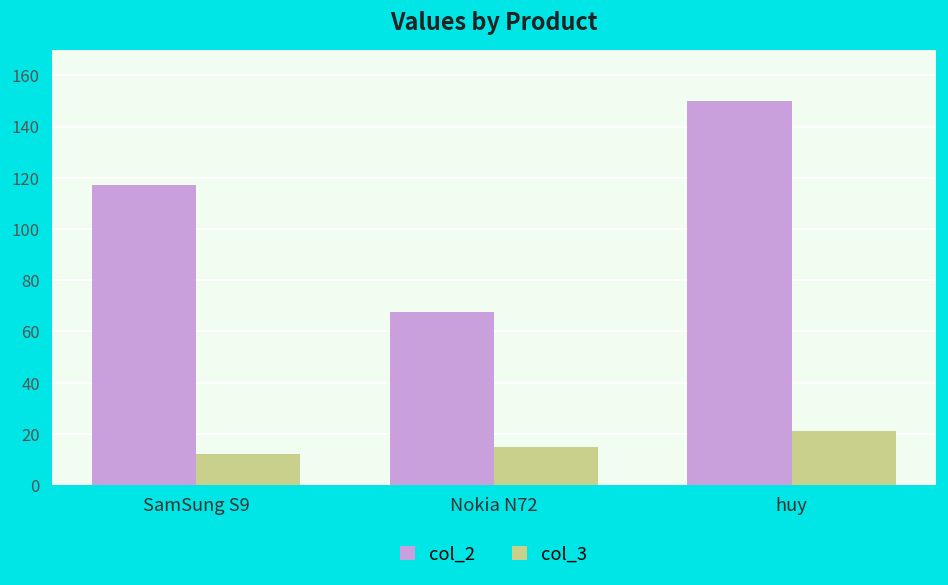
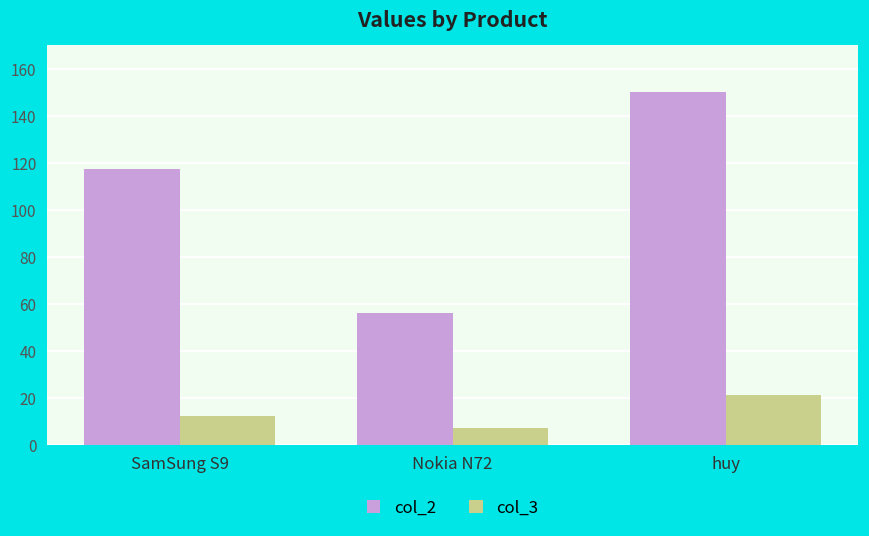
  {
    "col_2": {
      "SamSung S9": 117,
-     "Nokia N72": 68,
+     "Nokia N72": 56,
      "huy": 150
    },
    "col_3": {
      "SamSung S9": 12,
-     "Nokia N72": 15,
+     "Nokia N72": 7,
      "huy": 21
    }
  }
